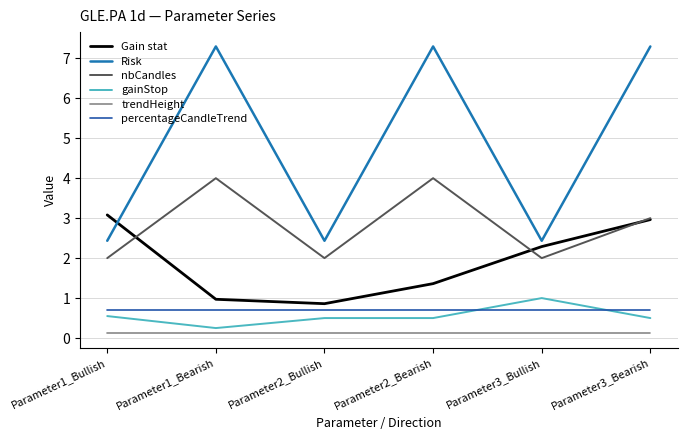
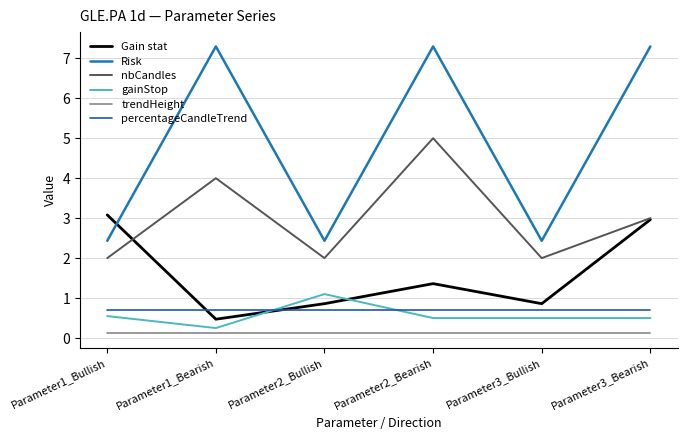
  {
    "Gain stat": {
      "Parameter1_Bullish": 3.1,
-     "Parameter1_Bearish": 1.0,
+     "Parameter1_Bearish": 0.5,
      "Parameter2_Bullish": 0.9,
      "Parameter2_Bearish": 1.4,
-     "Parameter3_Bullish": 2.3
+     "Parameter3_Bullish": 0.9
    },
    "nbCandles": {
      "Parameter1_Bullish": 2,
      "Parameter1_Bearish": 4,
      "Parameter2_Bullish": 2,
-     "Parameter2_Bearish": 4,
+     "Parameter2_Bearish": 5,
      "Parameter3_Bullish": 2
    },
    "gainStop": {
      "Parameter1_Bullish": 0.6,
      "Parameter1_Bearish": 0.3,
-     "Parameter2_Bullish": 0.5,
+     "Parameter2_Bullish": 1.1,
      "Parameter2_Bearish": 0.5,
-     "Parameter3_Bullish": 1.0,
+     "Parameter3_Bullish": 0.5,
      "Parameter3_Bearish": 0.5
    },
    "trendHeight": {
      "Parameter1_Bullish": 0.1,
      "Parameter1_Bearish": 0.1,
      "Parameter2_Bullish": 0.1,
      "Parameter2_Bearish": 0.1,
      "Parameter3_Bullish": 0.1,
      "Parameter3_Bearish": 0.1
    }
  }
